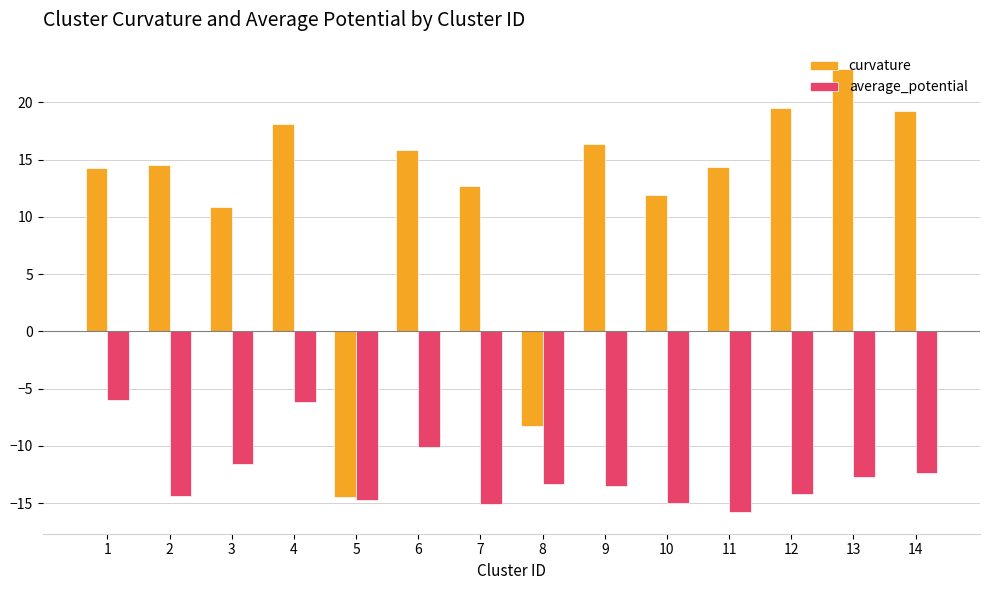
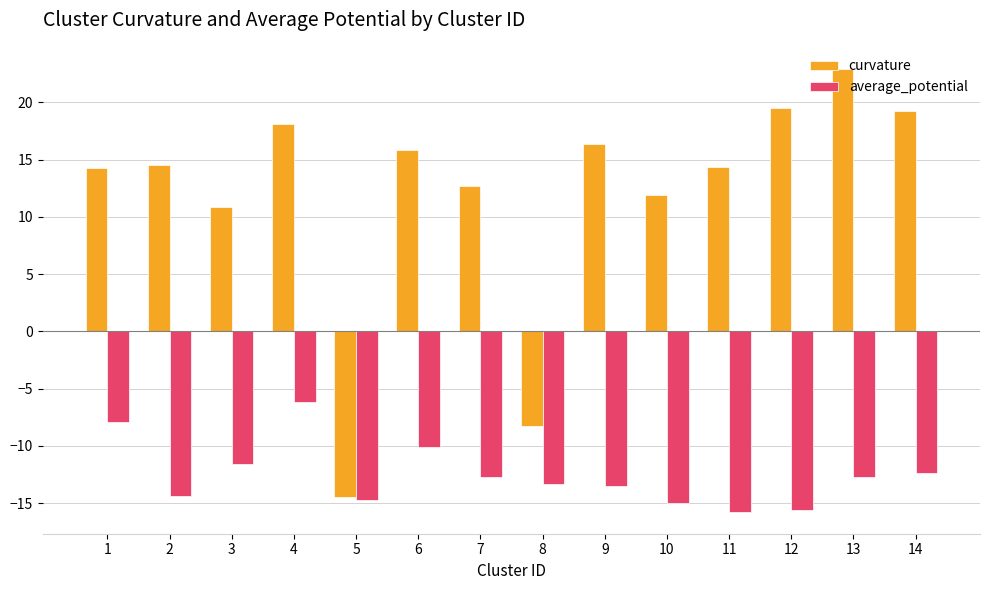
  {
    "curvature": {
      "1": 14.2,
      "2": 14.6,
      "3": 10.9,
      "4": 18.2,
      "5": -14.5,
      "6": 15.8,
      "7": 12.7,
      "8": -8.3,
      "9": 16.3,
      "10": 11.9,
      "11": 14.4,
      "12": 19.5,
      "13": 22.9,
      "14": 19.3
    },
    "average_potential": {
-     "1": -6.0,
+     "1": -7.9,
      "2": -14.4,
      "3": -11.6,
      "4": -6.2,
      "5": -14.7,
      "6": -10.1,
-     "7": -15.1,
+     "7": -12.7,
      "8": -13.3,
      "9": -13.5,
      "10": -15.0,
      "11": -15.7,
-     "12": -14.2,
+     "12": -15.6,
      "13": -12.7,
      "14": -12.4
    }
  }
